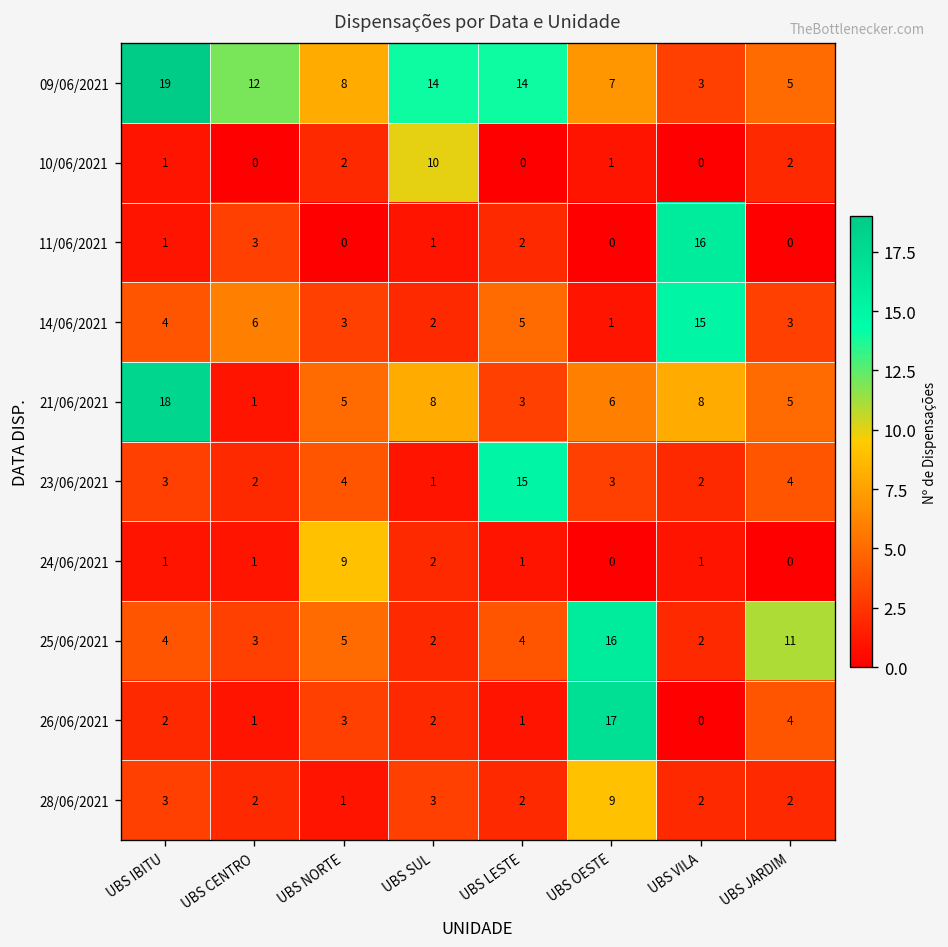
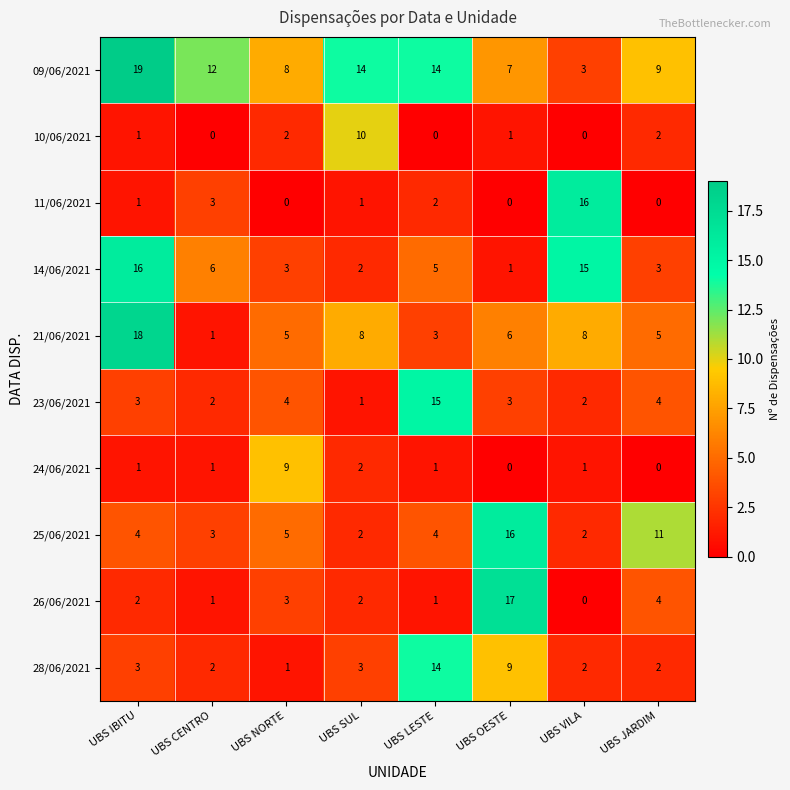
  {
    "09/06/2021": {
      "UBS IBITU": 19,
      "UBS CENTRO": 12,
      "UBS NORTE": 8,
      "UBS SUL": 14,
      "UBS LESTE": 14,
      "UBS OESTE": 7,
      "UBS VILA": 3,
-     "UBS JARDIM": 5
+     "UBS JARDIM": 9
    },
    "10/06/2021": {
      "UBS IBITU": 1,
      "UBS CENTRO": 0,
      "UBS NORTE": 2,
      "UBS SUL": 10,
      "UBS LESTE": 0,
      "UBS OESTE": 1,
      "UBS VILA": 0,
      "UBS JARDIM": 2
    },
    "11/06/2021": {
      "UBS IBITU": 1,
      "UBS CENTRO": 3,
      "UBS NORTE": 0,
      "UBS SUL": 1,
      "UBS LESTE": 2,
      "UBS OESTE": 0,
      "UBS VILA": 16,
      "UBS JARDIM": 0
    },
    "14/06/2021": {
-     "UBS IBITU": 4,
+     "UBS IBITU": 16,
      "UBS CENTRO": 6,
      "UBS NORTE": 3,
      "UBS SUL": 2,
      "UBS LESTE": 5,
      "UBS OESTE": 1,
      "UBS VILA": 15,
      "UBS JARDIM": 3
    },
    "21/06/2021": {
      "UBS IBITU": 18,
      "UBS CENTRO": 1,
      "UBS NORTE": 5,
      "UBS SUL": 8,
      "UBS LESTE": 3,
      "UBS OESTE": 6,
      "UBS VILA": 8,
      "UBS JARDIM": 5
    },
    "23/06/2021": {
      "UBS IBITU": 3,
      "UBS CENTRO": 2,
      "UBS NORTE": 4,
      "UBS SUL": 1,
      "UBS LESTE": 15,
      "UBS OESTE": 3,
      "UBS VILA": 2,
      "UBS JARDIM": 4
    },
    "24/06/2021": {
      "UBS IBITU": 1,
      "UBS CENTRO": 1,
      "UBS NORTE": 9,
      "UBS SUL": 2,
      "UBS LESTE": 1,
      "UBS OESTE": 0,
      "UBS VILA": 1,
      "UBS JARDIM": 0
    },
    "25/06/2021": {
      "UBS IBITU": 4,
      "UBS CENTRO": 3,
      "UBS NORTE": 5,
      "UBS SUL": 2,
      "UBS LESTE": 4,
      "UBS OESTE": 16,
      "UBS VILA": 2,
      "UBS JARDIM": 11
    },
    "26/06/2021": {
      "UBS IBITU": 2,
      "UBS CENTRO": 1,
      "UBS NORTE": 3,
      "UBS SUL": 2,
      "UBS LESTE": 1,
      "UBS OESTE": 17,
      "UBS VILA": 0,
      "UBS JARDIM": 4
    },
    "28/06/2021": {
      "UBS IBITU": 3,
      "UBS CENTRO": 2,
      "UBS NORTE": 1,
      "UBS SUL": 3,
-     "UBS LESTE": 2,
+     "UBS LESTE": 14,
      "UBS OESTE": 9,
      "UBS VILA": 2,
      "UBS JARDIM": 2
    }
  }
